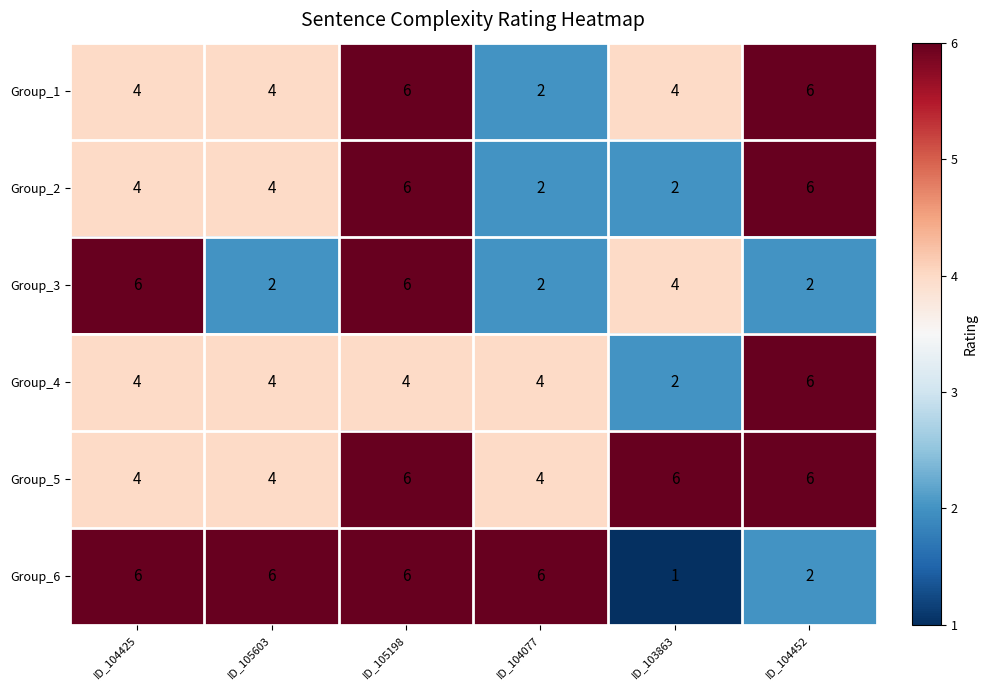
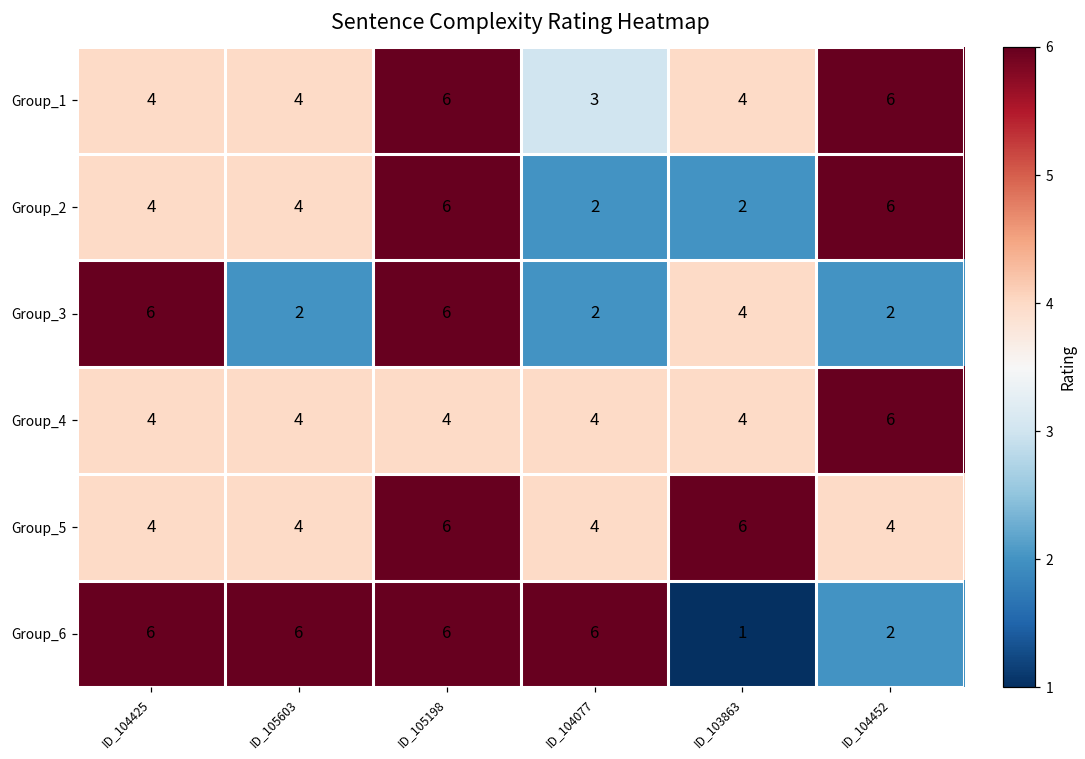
  {
    "Group_1": {
      "ID_104425": 4,
      "ID_105603": 4,
      "ID_105198": 6,
-     "ID_104077": 2,
+     "ID_104077": 3,
      "ID_103863": 4,
      "ID_104452": 6
    },
    "Group_2": {
      "ID_104425": 4,
      "ID_105603": 4,
      "ID_105198": 6,
      "ID_104077": 2,
      "ID_103863": 2,
      "ID_104452": 6
    },
    "Group_3": {
      "ID_104425": 6,
      "ID_105603": 2,
      "ID_105198": 6,
      "ID_104077": 2,
      "ID_103863": 4,
      "ID_104452": 2
    },
    "Group_4": {
      "ID_104425": 4,
      "ID_105603": 4,
      "ID_105198": 4,
      "ID_104077": 4,
-     "ID_103863": 2,
+     "ID_103863": 4,
      "ID_104452": 6
    },
    "Group_5": {
      "ID_104425": 4,
      "ID_105603": 4,
      "ID_105198": 6,
      "ID_104077": 4,
      "ID_103863": 6,
-     "ID_104452": 6
+     "ID_104452": 4
    },
    "Group_6": {
      "ID_104425": 6,
      "ID_105603": 6,
      "ID_105198": 6,
      "ID_104077": 6,
      "ID_103863": 1,
      "ID_104452": 2
    }
  }
